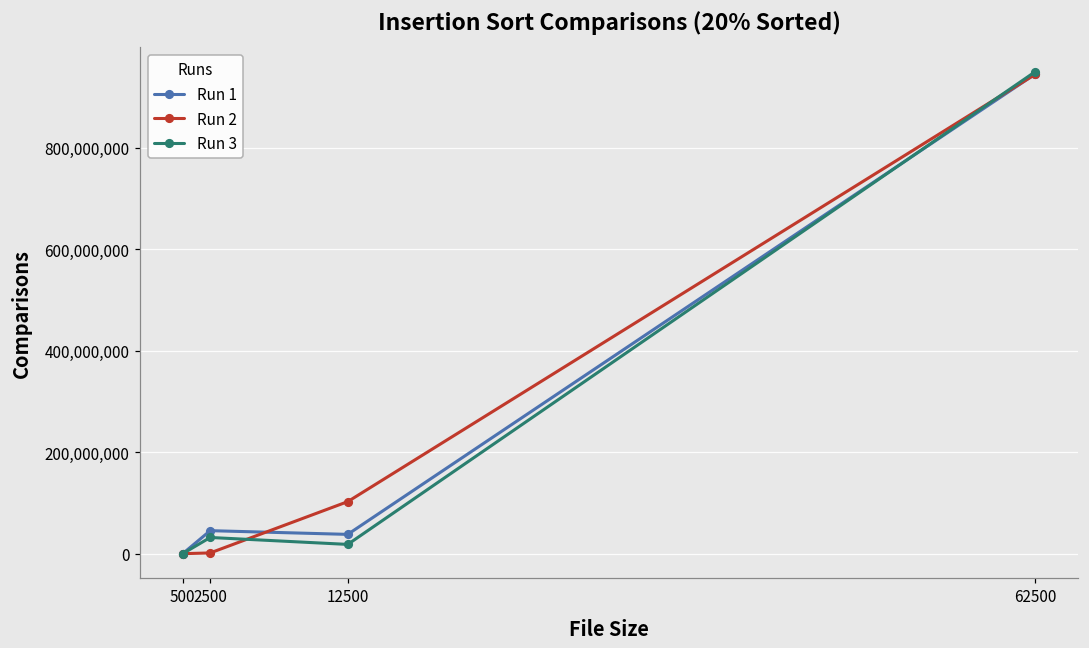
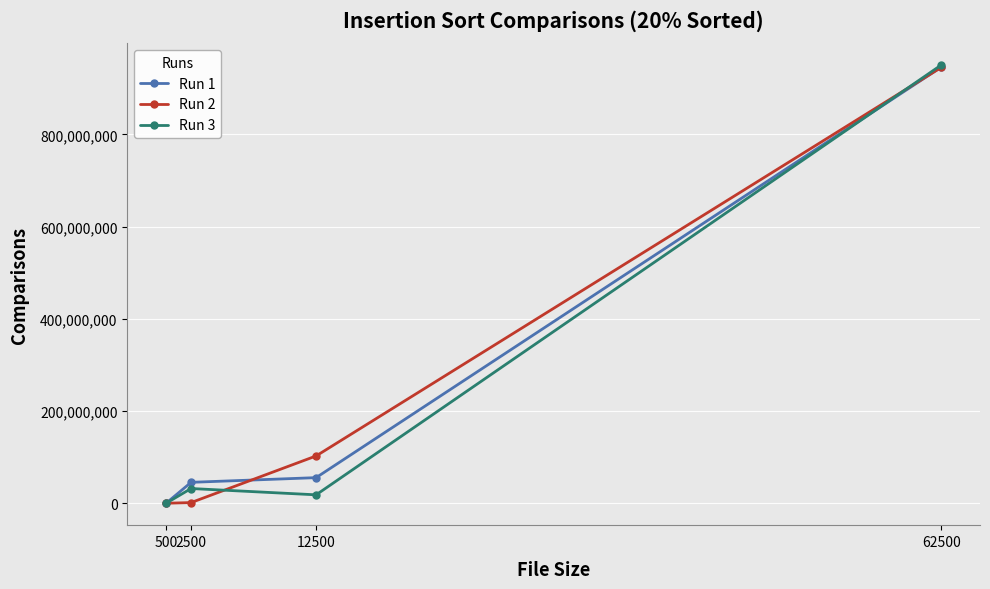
  {
    "Run 1": {
      "2500": "50,000,000",
-     "12500": "40,000,000"
+     "12500": "60,000,000"
    },
    "Run 2": {
      "2500": "0",
      "12500": "100,000,000"
    },
    "Run 3": {
      "2500": "30,000,000",
      "12500": "20,000,000"
    }
  }
